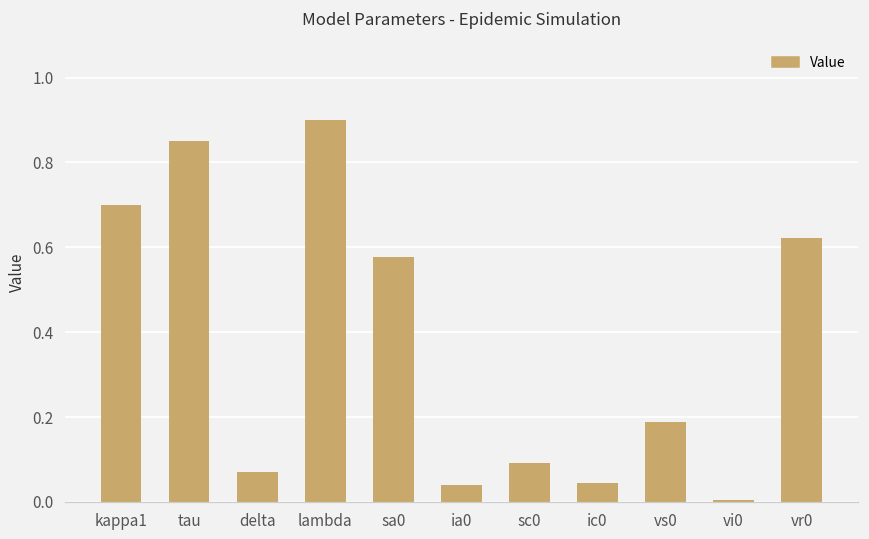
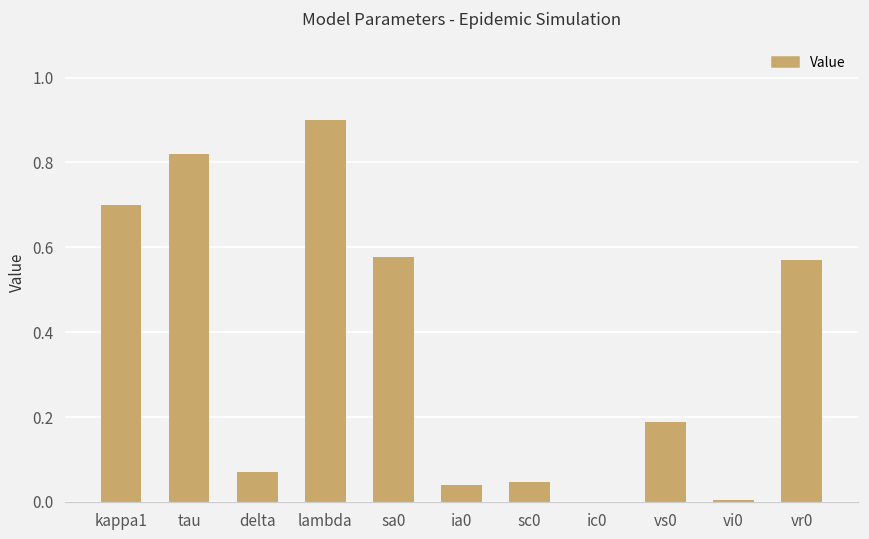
  {
    "kappa1": 0.70,
-   "tau": 0.85,
+   "tau": 0.82,
    "delta": 0.07,
    "lambda": 0.90,
    "sa0": 0.58,
    "ia0": 0.04,
-   "sc0": 0.09,
-   "ic0": 0.05,
+   "sc0": 0.05,
+   "ic0": 0.00,
    "vs0": 0.19,
-   "vr0": 0.62
+   "vr0": 0.57
  }
